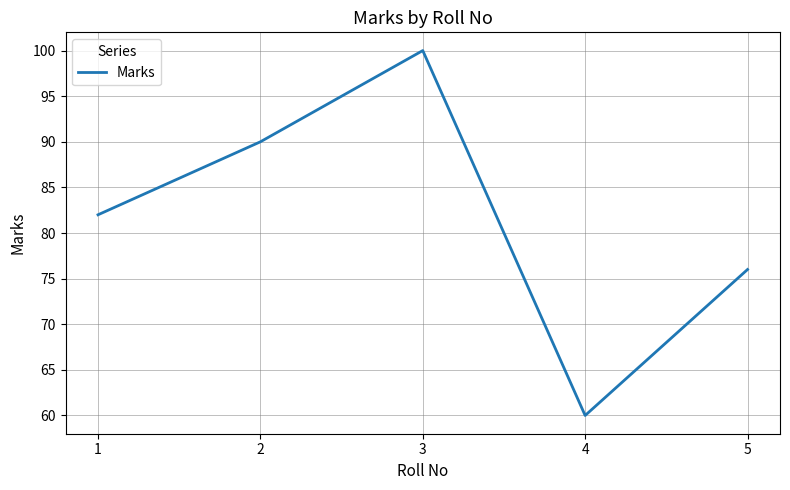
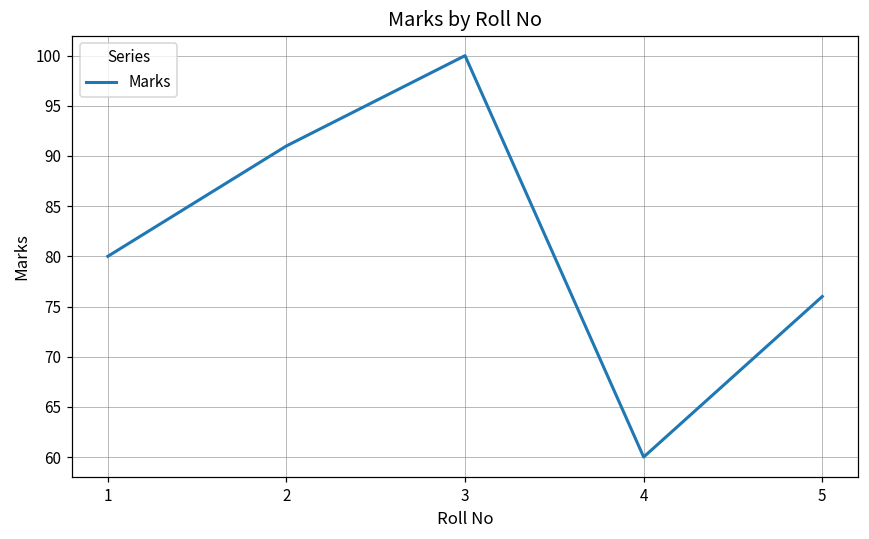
  {
-   "1": 82,
-   "2": 90,
+   "1": 80,
+   "2": 91,
    "3": 100,
    "4": 60,
    "5": 76
  }
